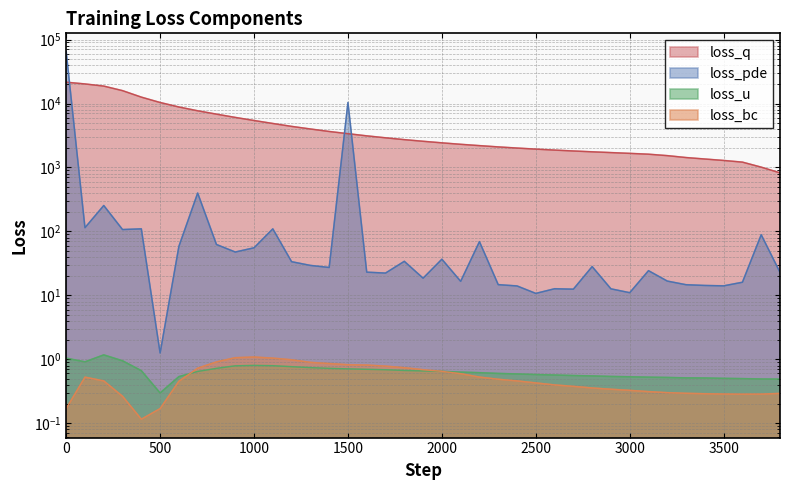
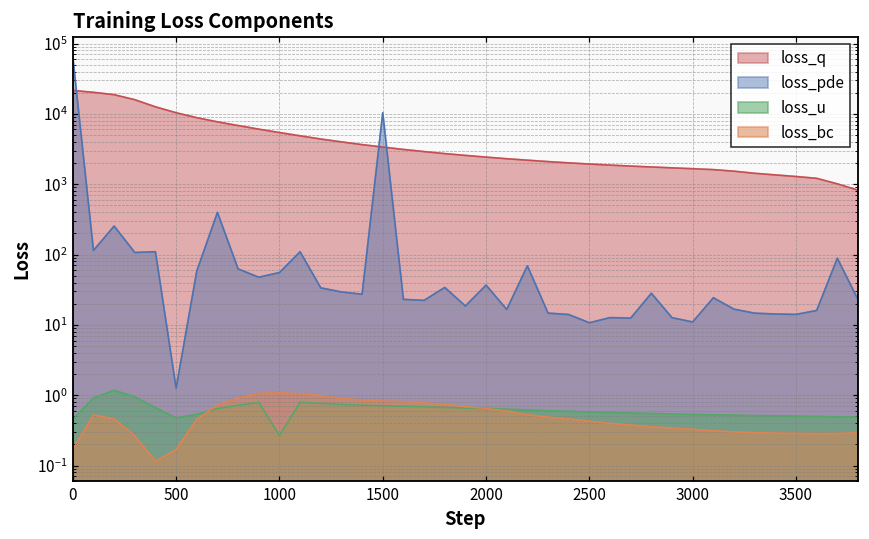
  {
    "loss_pde": {
      "0": 60000,
      "500": 1.3,
      "1000": 60,
      "1500": 10000,
      "2000": 40,
      "2500": 11,
      "3000": 11,
      "3500": 14
    },
    "loss_u": {
-     "0": 1.0,
-     "500": 0.3,
-     "1000": 0.8,
+     "0": 0.5,
+     "500": 0.5,
+     "1000": 0.27,
      "1500": 0.7,
      "2500": 0.6,
      "3000": 0.5,
      "3500": 0.5
    }
  }
